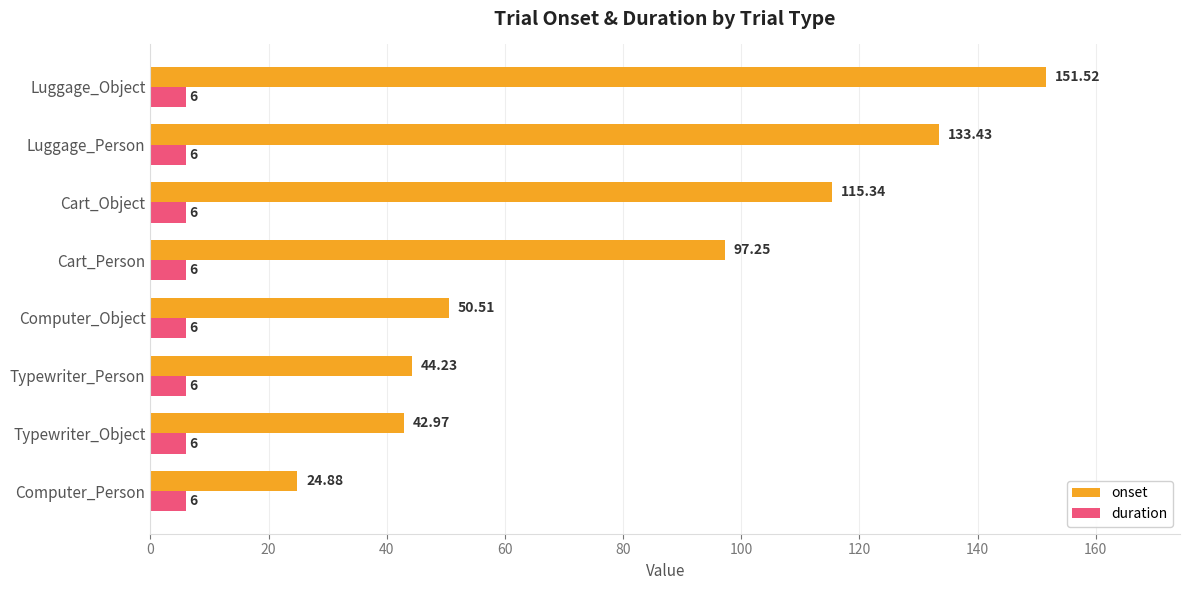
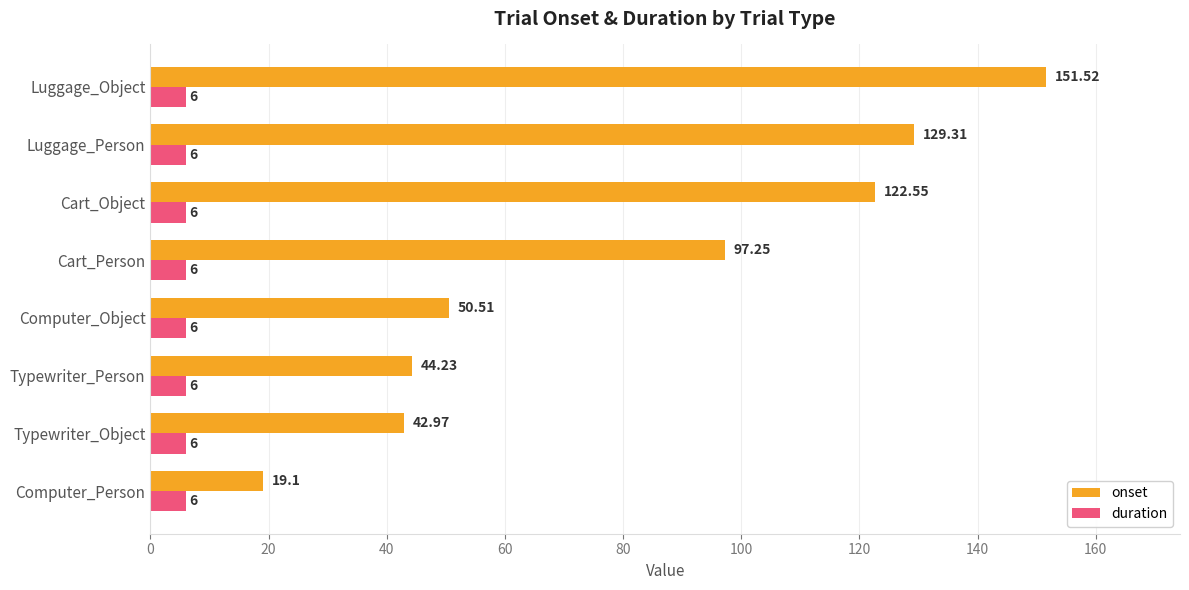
  {
    "onset": {
      "Luggage_Object": 151.52,
-     "Luggage_Person": 133.43,
-     "Cart_Object": 115.34,
+     "Luggage_Person": 129.31,
+     "Cart_Object": 122.55,
      "Cart_Person": 97.25,
      "Computer_Object": 50.51,
      "Typewriter_Person": 44.23,
      "Typewriter_Object": 42.97,
-     "Computer_Person": 24.88
+     "Computer_Person": 19.1
    },
    "duration": {
      "Luggage_Object": 6,
      "Luggage_Person": 6,
      "Cart_Object": 6,
      "Cart_Person": 6,
      "Computer_Object": 6,
      "Typewriter_Person": 6,
      "Typewriter_Object": 6,
      "Computer_Person": 6
    }
  }
